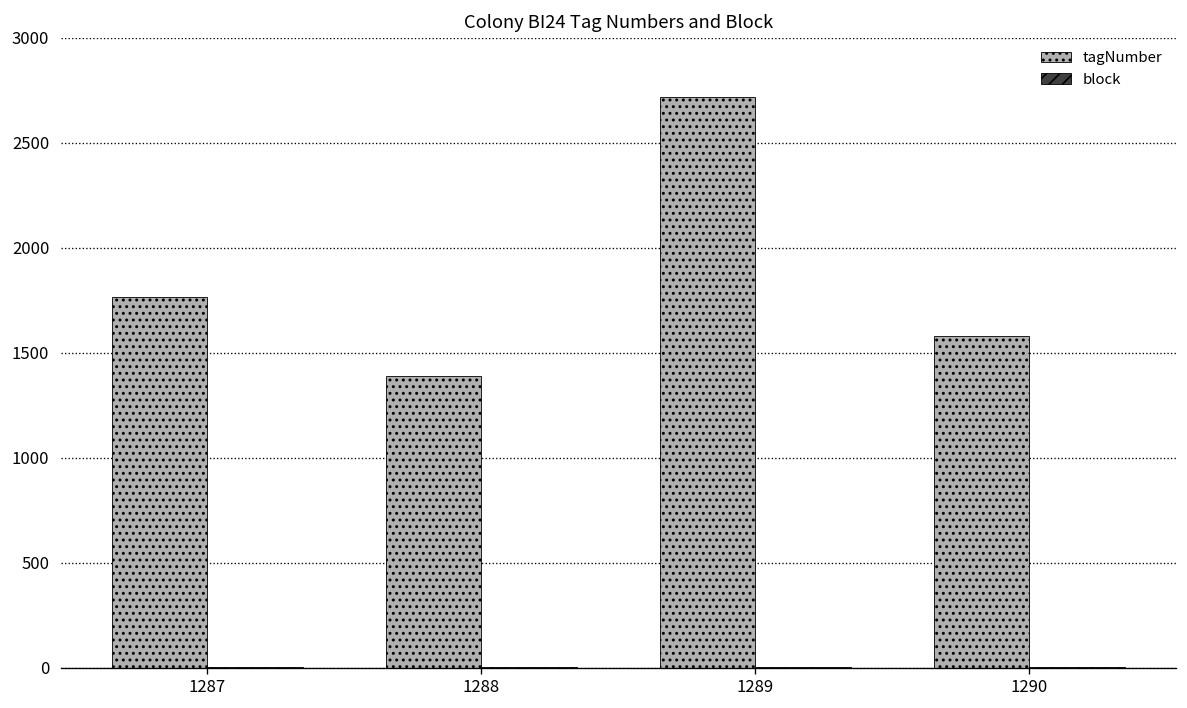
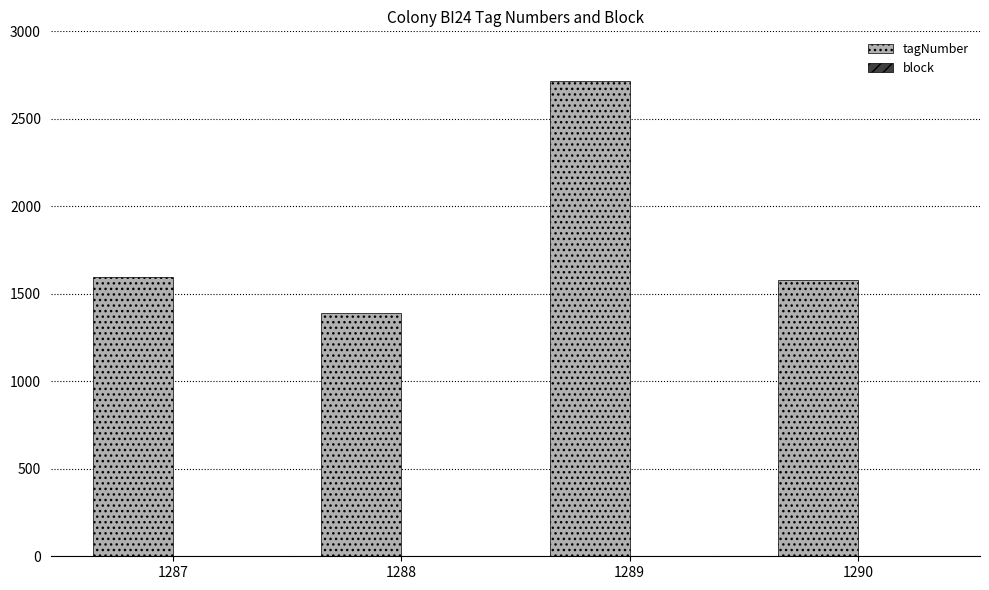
  {
    "tagNumber": {
-     "1287": 1770,
+     "1287": 1590,
      "1288": 1390,
      "1289": 2720,
      "1290": 1580
    }
  }
